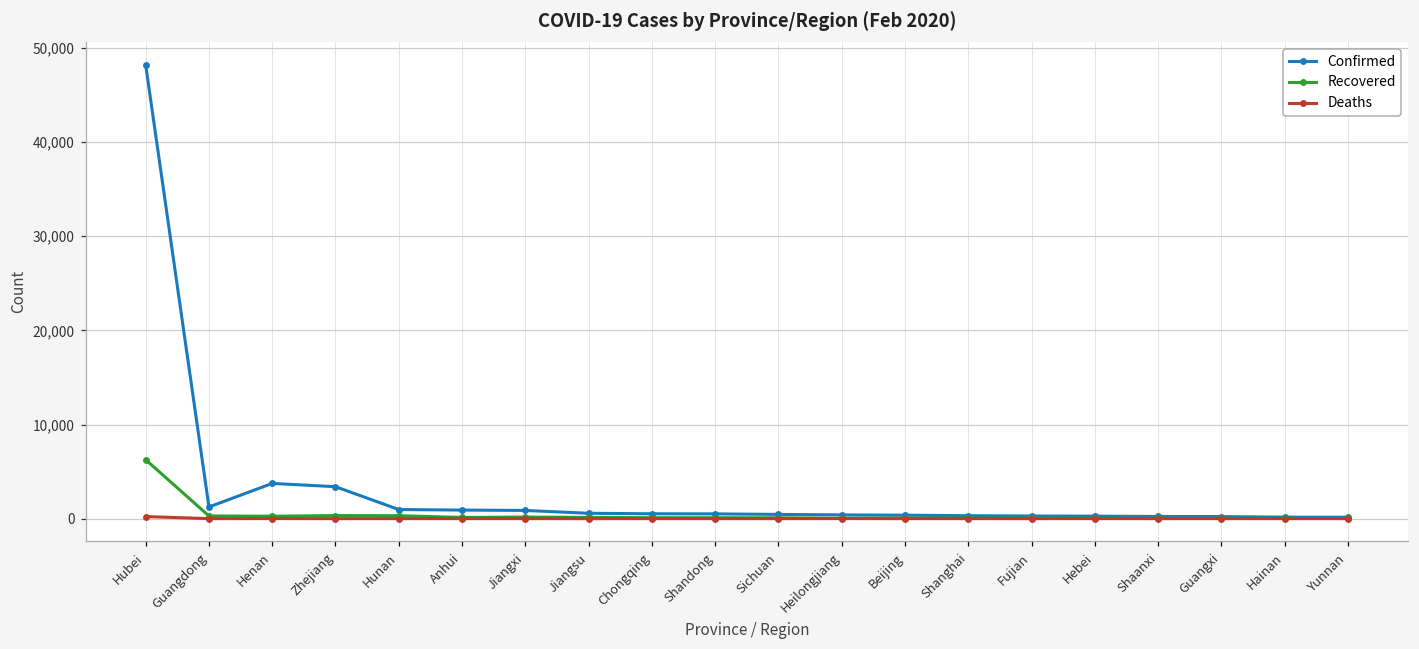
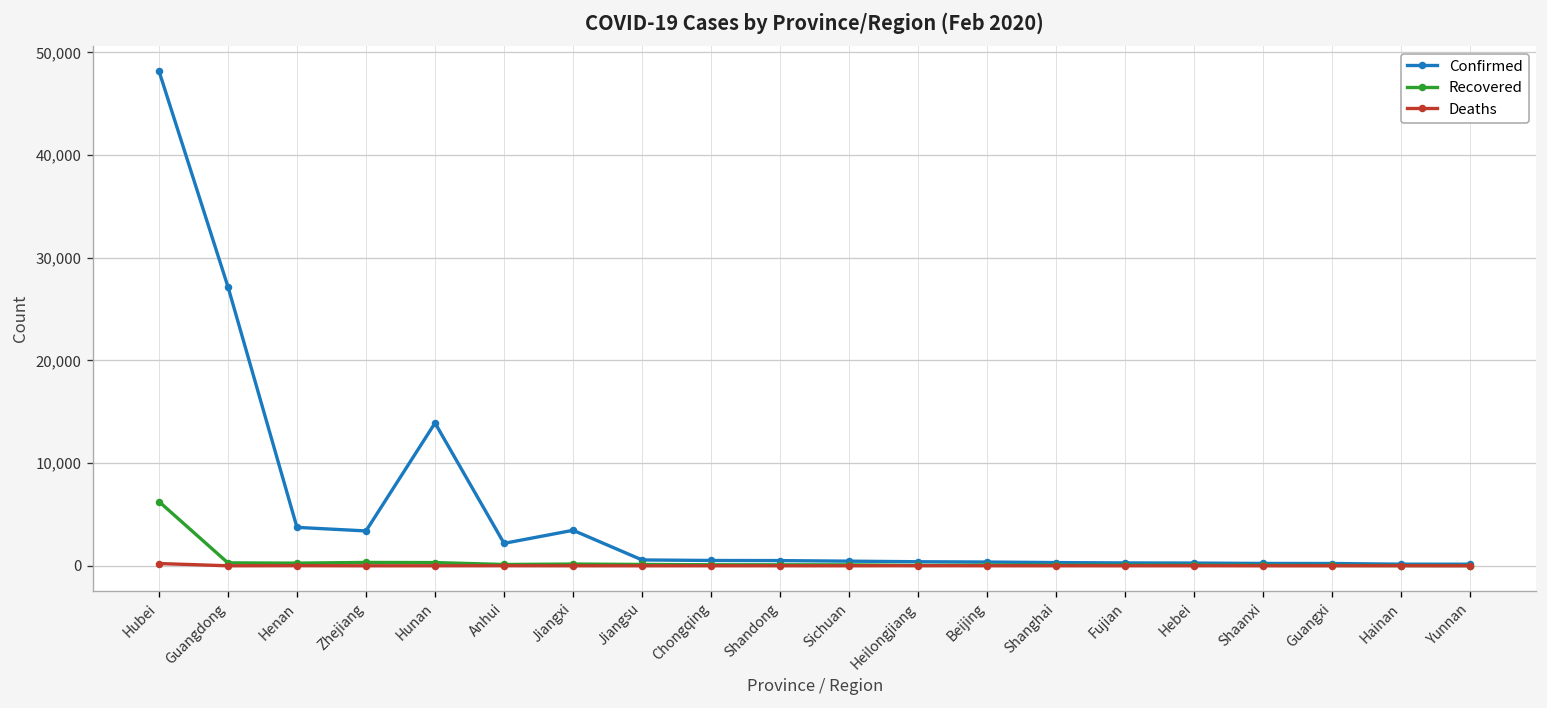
  {
    "Confirmed": {
      "Hubei": "48,000",
-     "Guangdong": "1,000",
+     "Guangdong": "27,000",
      "Henan": "4,000",
      "Zhejiang": "3,000",
-     "Hunan": "1,000",
-     "Anhui": "1,000",
-     "Jiangxi": "1,000",
+     "Hunan": "14,000",
+     "Anhui": "2,000",
+     "Jiangxi": "3,000",
      "Jiangsu": "1,000",
      "Chongqing": "1,000",
      "Shandong": "1,000",
      "Sichuan": "0",
      "Heilongjiang": "0"
    },
    "Recovered": {
      "Hubei": "6,000",
      "Zhejiang": "0",
      "Hunan": "0"
    },
    "Deaths": {
      "Hubei": "0",
      "Zhejiang": "0",
      "Hunan": "0"
    }
  }
